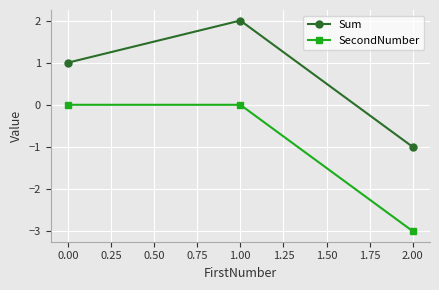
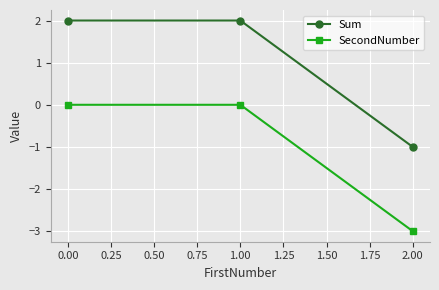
  {
    "Sum": {
-     "0.00": 1,
+     "0.00": 2,
      "1.00": 2,
      "2.00": -1
    },
    "SecondNumber": {
      "0.00": 0,
      "1.00": 0,
      "2.00": -3
    }
  }
